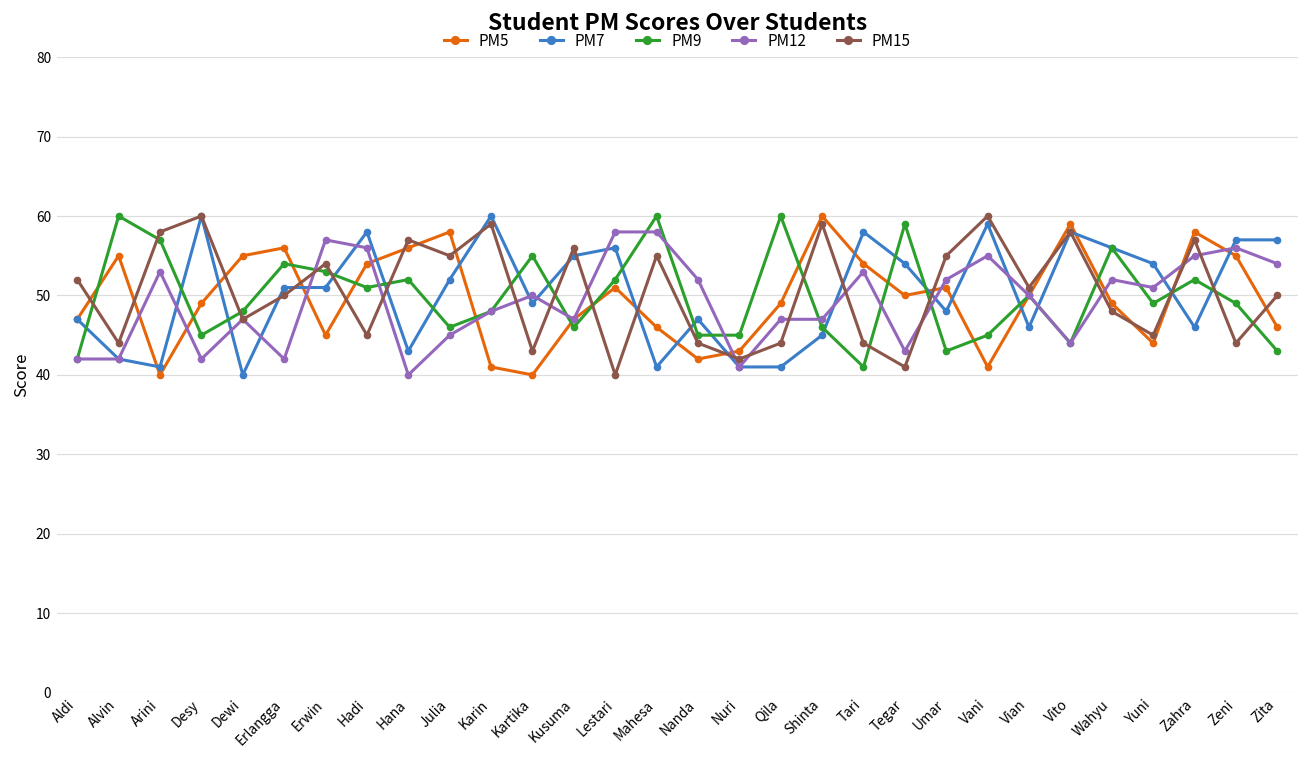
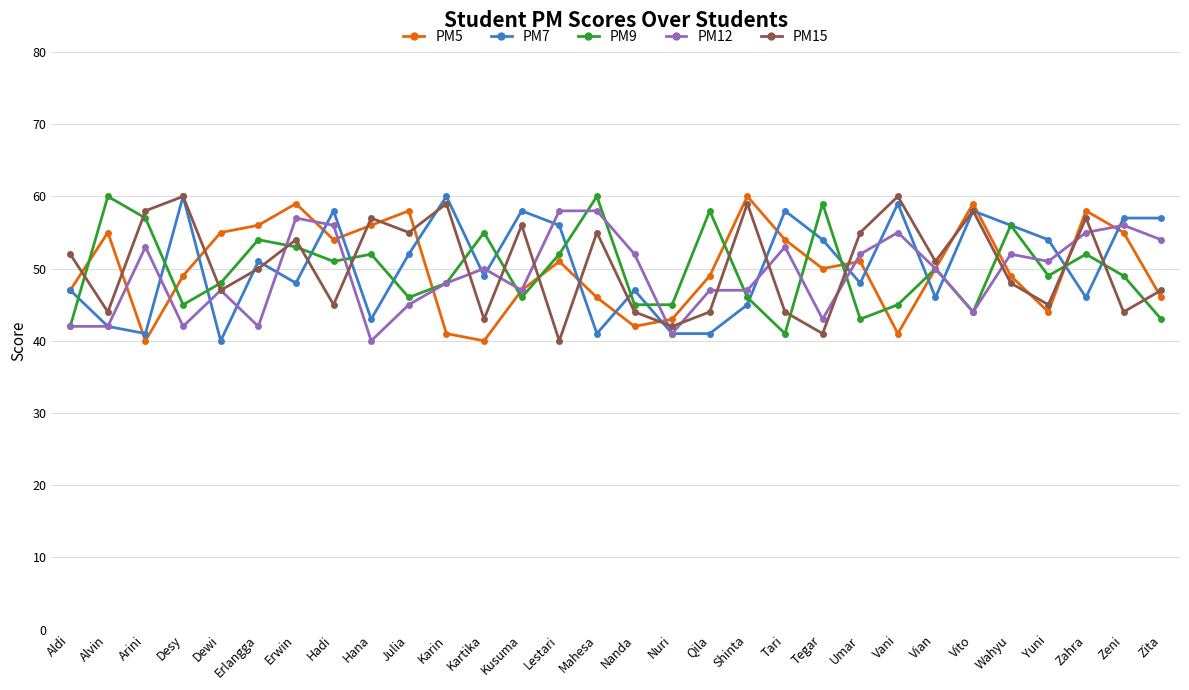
  {
    "PM5": {
      "Alvin": 55,
      "Arini": 40,
      "Desy": 49,
      "Dewi": 55,
      "Erlangga": 56,
-     "Erwin": 45,
+     "Erwin": 59,
      "Hadi": 54,
      "Hana": 56,
      "Julia": 58,
      "Karin": 41,
      "Kartika": 40,
      "Lestari": 51,
      "Mahesa": 46,
      "Nanda": 42,
      "Nuri": 43,
      "Qila": 49,
      "Shinta": 60,
      "Tari": 54,
      "Tegar": 50,
      "Umar": 51,
      "Vani": 41,
      "Vito": 59,
      "Wahyu": 49,
      "Yuni": 44,
      "Zahra": 58,
      "Zeni": 55,
      "Zita": 46
    },
    "PM7": {
      "Arini": 41,
      "Dewi": 40,
      "Erlangga": 51,
-     "Erwin": 51,
+     "Erwin": 48,
      "Hadi": 58,
      "Hana": 43,
      "Julia": 52,
      "Karin": 60,
      "Kartika": 49,
-     "Kusuma": 55,
+     "Kusuma": 58,
      "Lestari": 56,
      "Mahesa": 41,
      "Nanda": 47,
      "Qila": 41,
      "Shinta": 45,
      "Tari": 58,
      "Tegar": 54,
      "Umar": 48,
      "Vani": 59,
      "Vian": 46,
      "Yuni": 54,
      "Zahra": 46,
      "Zeni": 57,
      "Zita": 57
    },
    "PM9": {
      "Alvin": 60,
      "Arini": 57,
      "Desy": 45,
      "Dewi": 48,
      "Erlangga": 54,
      "Erwin": 53,
      "Hadi": 51,
      "Hana": 52,
      "Julia": 46,
      "Kartika": 55,
      "Kusuma": 46,
      "Lestari": 52,
      "Mahesa": 60,
      "Nanda": 45,
      "Nuri": 45,
-     "Qila": 60,
+     "Qila": 58,
      "Shinta": 46,
      "Tari": 41,
      "Tegar": 59,
      "Umar": 43,
      "Vani": 45,
      "Yuni": 49,
      "Zahra": 52,
      "Zeni": 49,
      "Zita": 43
    },
    "PM12": {
      "Arini": 53,
      "Desy": 42,
      "Erlangga": 42,
      "Erwin": 57,
      "Hadi": 56,
      "Hana": 40,
      "Julia": 45,
      "Kartika": 50,
      "Lestari": 58,
      "Mahesa": 58,
      "Nanda": 52,
      "Qila": 47,
      "Shinta": 47,
      "Tari": 53,
      "Tegar": 43,
      "Umar": 52,
      "Vani": 55,
      "Wahyu": 52,
      "Yuni": 51,
      "Zahra": 55,
      "Zeni": 56,
      "Zita": 54
    },
    "PM15": {
      "Aldi": 52,
      "Alvin": 44,
      "Arini": 58,
      "Erlangga": 50,
      "Erwin": 54,
      "Hadi": 45,
      "Hana": 57,
      "Julia": 55,
      "Karin": 59,
      "Kartika": 43,
      "Kusuma": 56,
      "Lestari": 40,
      "Mahesa": 55,
      "Nanda": 44,
      "Nuri": 42,
      "Qila": 44,
      "Shinta": 59,
      "Tari": 44,
      "Tegar": 41,
      "Umar": 55,
      "Vani": 60,
      "Vian": 51,
      "Wahyu": 48,
      "Yuni": 45,
      "Zahra": 57,
      "Zeni": 44,
-     "Zita": 50
+     "Zita": 47
    }
  }
